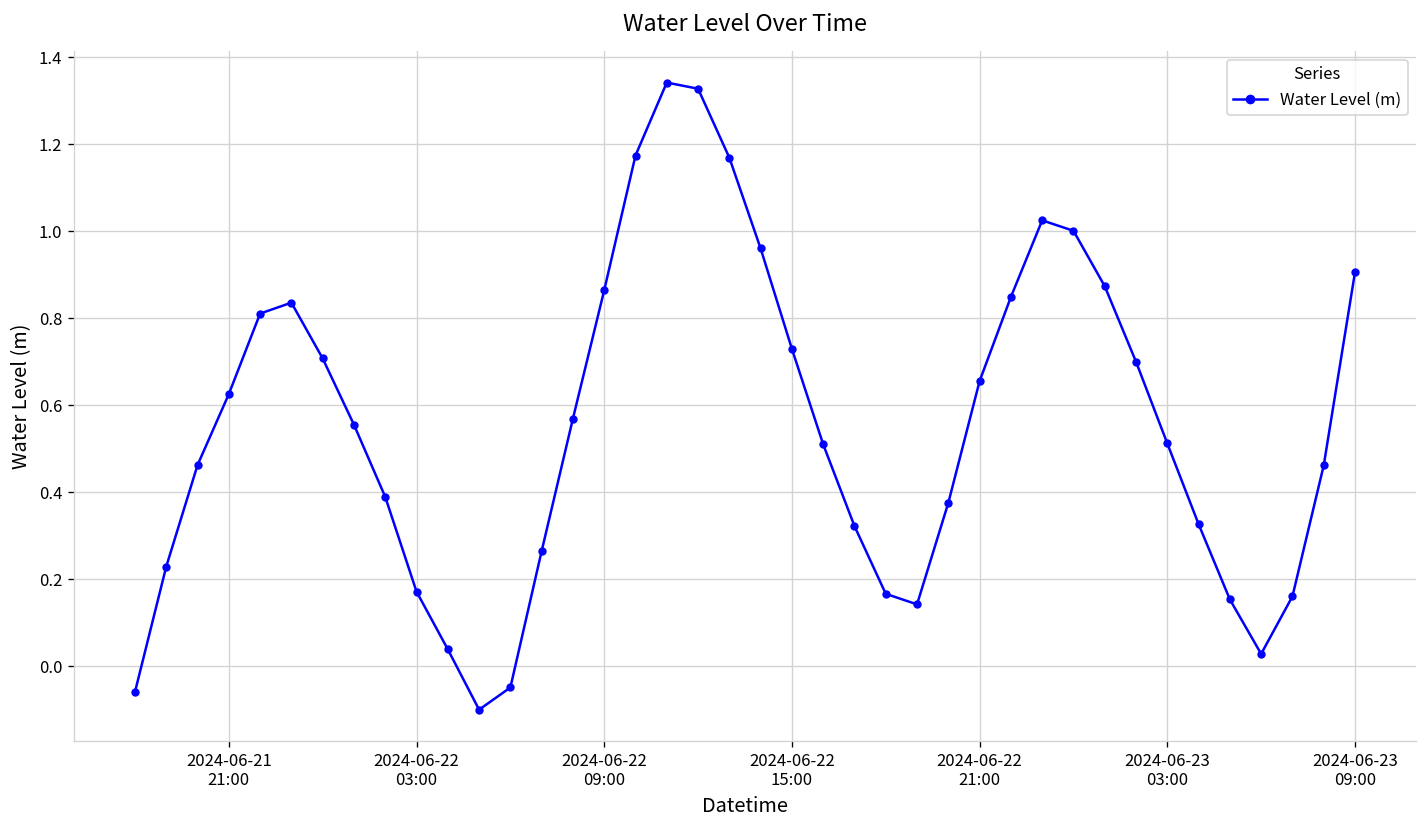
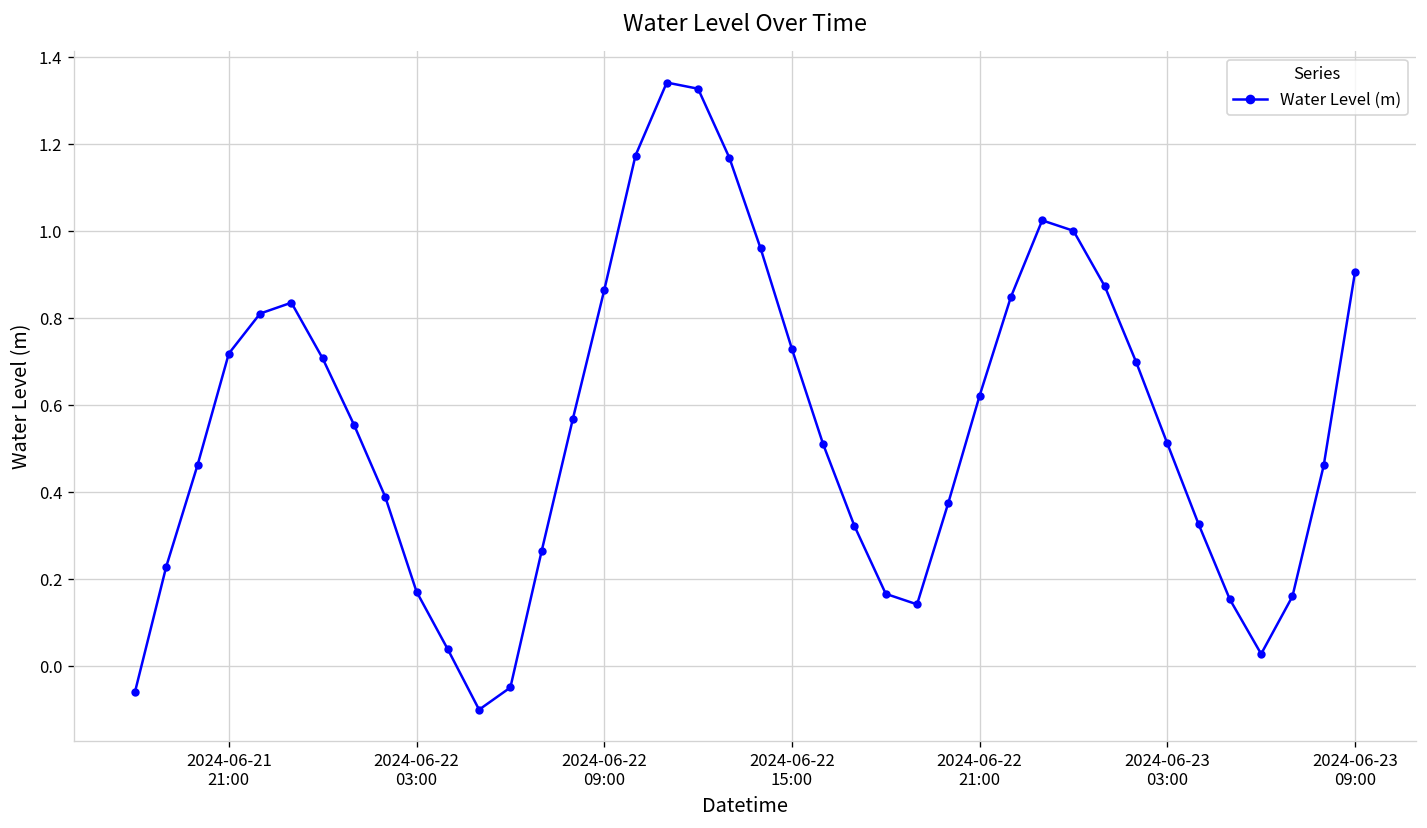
  {
-   "2024-06-21 21:00": 0.63,
+   "2024-06-21 21:00": 0.72,
    "2024-06-22 03:00": 0.17,
    "2024-06-22 09:00": 0.86,
    "2024-06-22 15:00": 0.73,
-   "2024-06-22 21:00": 0.66,
+   "2024-06-22 21:00": 0.62,
    "2024-06-23 03:00": 0.51,
    "2024-06-23 09:00": 0.91
  }
